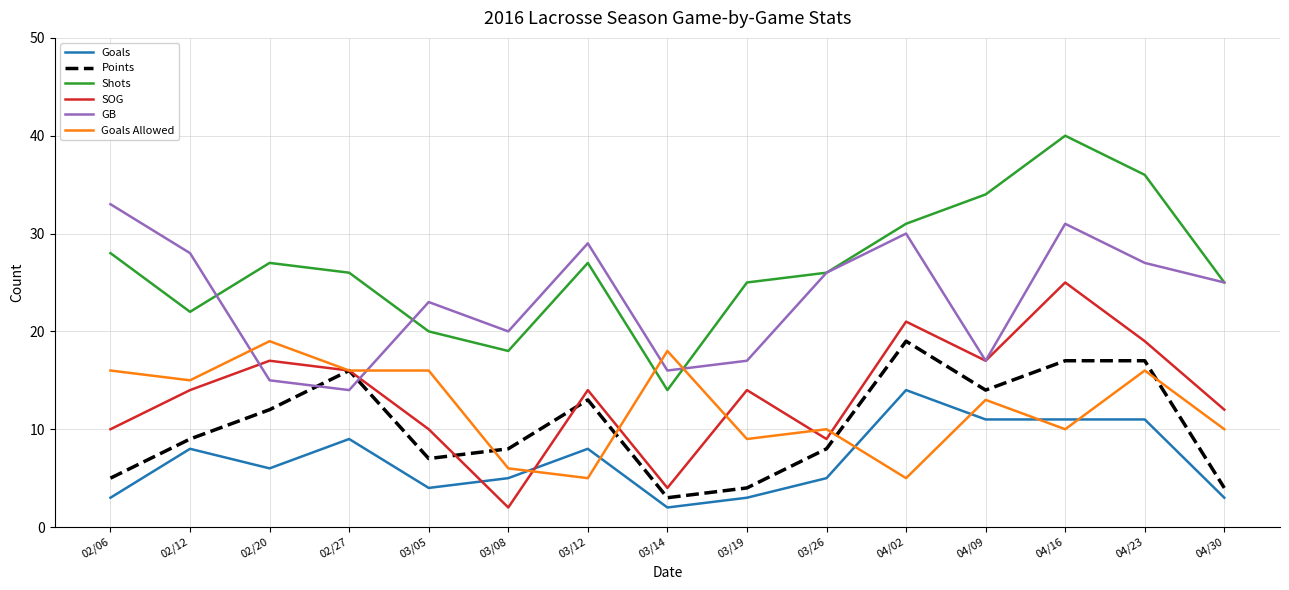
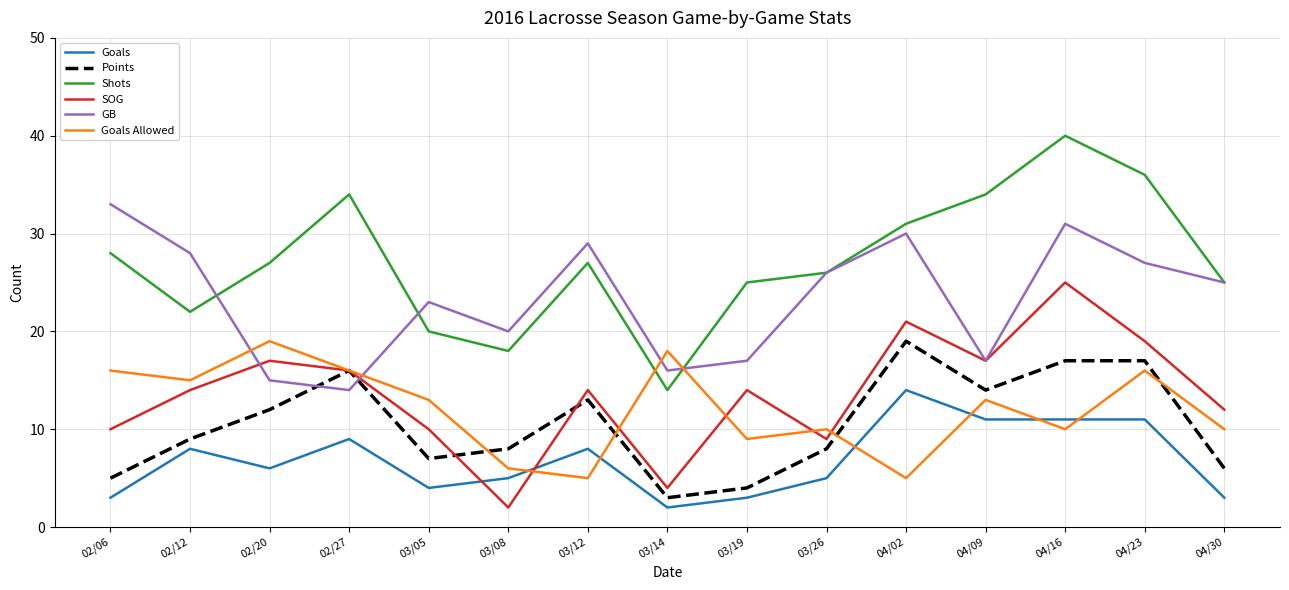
  {
    "Goals": {
      "02/06": 3,
      "02/12": 8,
      "02/20": 6,
      "02/27": 9,
      "03/05": 4,
      "03/08": 5,
      "03/12": 8,
      "03/14": 2,
      "03/19": 3,
      "03/26": 5,
      "04/02": 14,
      "04/09": 11,
      "04/16": 11,
      "04/23": 11,
      "04/30": 3
    },
    "Points": {
      "02/06": 5,
      "02/12": 9,
      "02/20": 12,
      "03/05": 7,
      "03/08": 8,
      "03/12": 13,
      "03/14": 3,
      "03/19": 4,
      "03/26": 8,
      "04/02": 19,
      "04/09": 14,
      "04/16": 17,
      "04/23": 17,
-     "04/30": 4
+     "04/30": 6
    },
    "Shots": {
      "02/06": 28,
      "02/12": 22,
      "02/20": 27,
-     "02/27": 26,
+     "02/27": 34,
      "03/05": 20,
      "03/08": 18,
      "03/12": 27,
      "03/14": 14,
      "03/19": 25,
      "04/02": 31,
      "04/09": 34,
      "04/16": 40,
      "04/23": 36
    },
    "SOG": {
      "02/06": 10,
      "02/12": 14,
      "02/20": 17,
      "03/05": 10,
      "03/08": 2,
      "03/12": 14,
      "03/14": 4,
      "03/19": 14,
      "03/26": 9,
      "04/02": 21,
      "04/16": 25,
      "04/23": 19,
      "04/30": 12
    },
    "GB": {
      "02/06": 33,
      "02/12": 28,
      "02/20": 15,
      "02/27": 14,
      "03/05": 23,
      "03/08": 20,
      "03/12": 29,
      "03/14": 16,
      "03/19": 17,
      "04/02": 30,
      "04/16": 31,
      "04/23": 27
    },
    "Goals Allowed": {
      "02/06": 16,
      "02/12": 15,
      "02/20": 19,
-     "03/05": 16,
+     "03/05": 13,
      "03/08": 6,
      "03/12": 5,
      "03/14": 18,
      "03/19": 9,
      "03/26": 10,
      "04/02": 5,
      "04/09": 13,
      "04/16": 10,
      "04/23": 16,
      "04/30": 10
    }
  }
